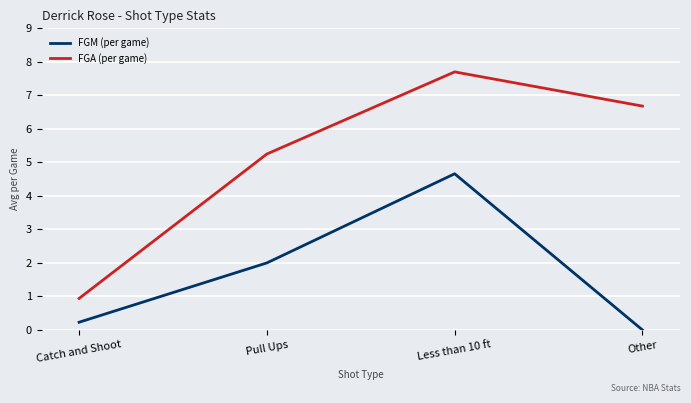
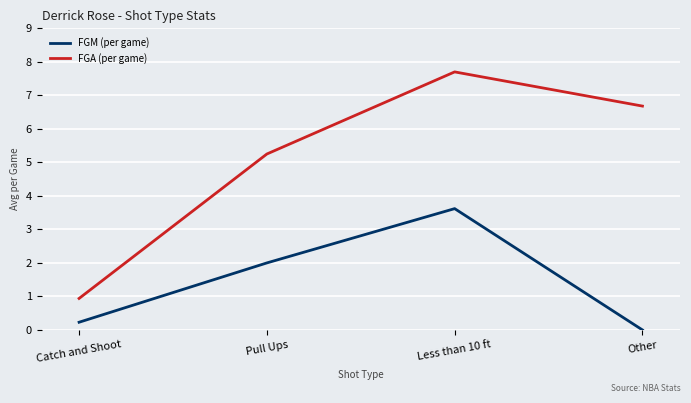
  {
    "FGM (per game)": {
      "Catch and Shoot": 0.2,
      "Pull Ups": 2.0,
-     "Less than 10 ft": 4.7,
+     "Less than 10 ft": 3.6,
      "Other": 0.0
    },
    "FGA (per game)": {
      "Catch and Shoot": 0.9,
      "Pull Ups": 5.3,
      "Less than 10 ft": 7.7,
      "Other": 6.7
    }
  }
